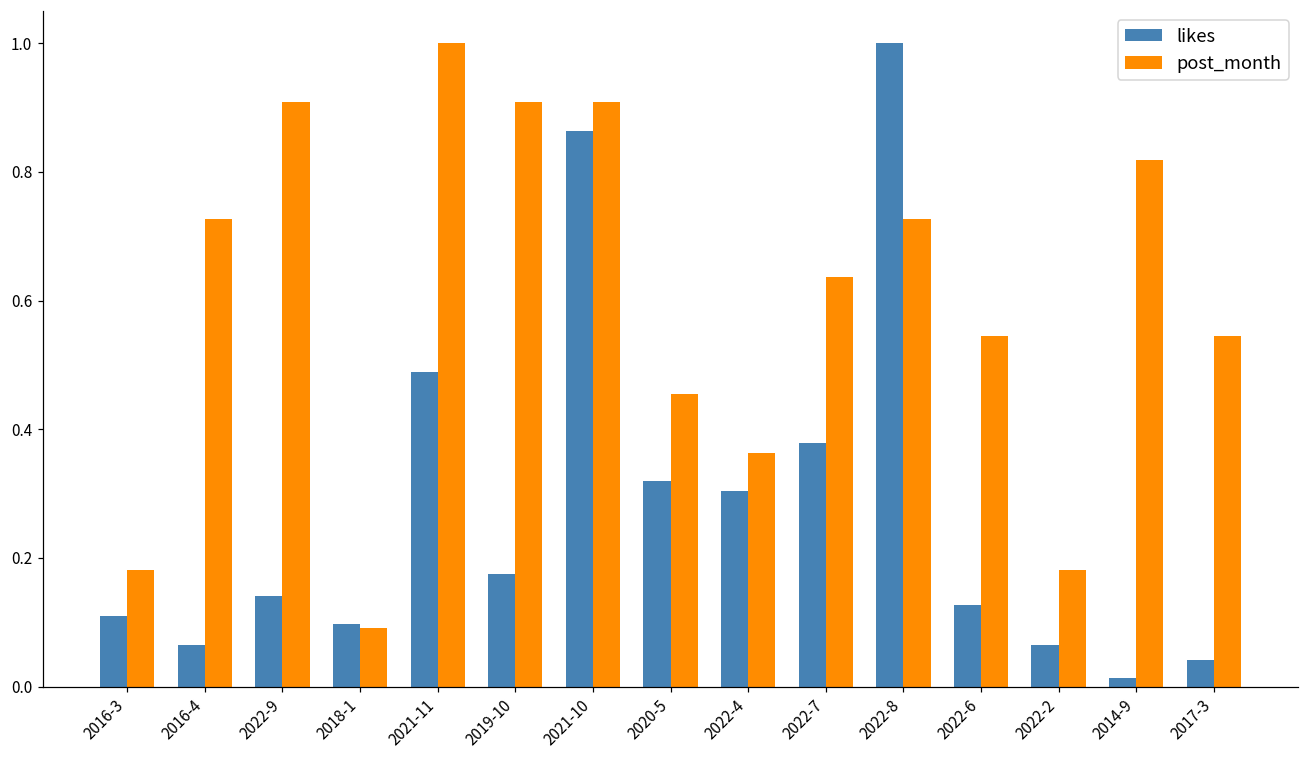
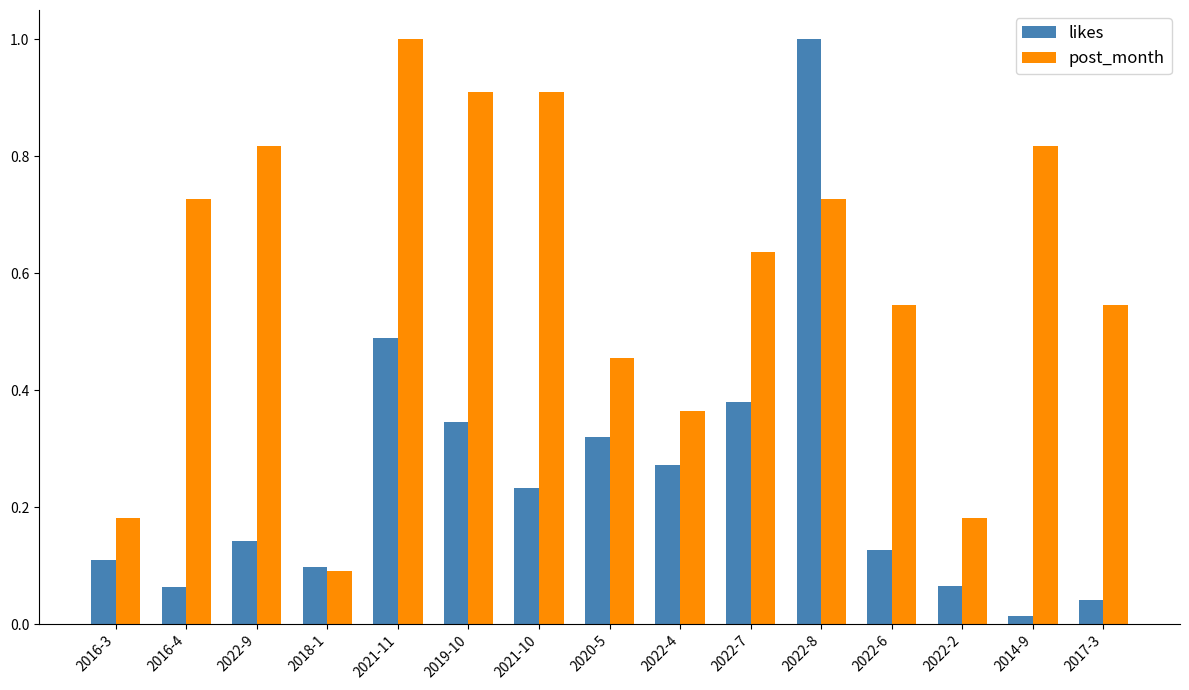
  {
    "likes": {
      "2016-3": 0.11,
      "2016-4": 0.06,
      "2022-9": 0.14,
      "2018-1": 0.10,
      "2021-11": 0.49,
-     "2019-10": 0.18,
-     "2021-10": 0.86,
+     "2019-10": 0.35,
+     "2021-10": 0.23,
      "2020-5": 0.32,
-     "2022-4": 0.30,
+     "2022-4": 0.27,
      "2022-7": 0.38,
      "2022-8": 1.00,
      "2022-6": 0.13,
      "2022-2": 0.06,
      "2014-9": 0.01,
      "2017-3": 0.04
    },
    "post_month": {
      "2016-3": 0.18,
      "2016-4": 0.73,
-     "2022-9": 0.91,
+     "2022-9": 0.82,
      "2018-1": 0.09,
      "2021-11": 1.00,
      "2019-10": 0.91,
      "2021-10": 0.91,
      "2020-5": 0.45,
      "2022-4": 0.36,
      "2022-7": 0.64,
      "2022-8": 0.73,
      "2022-6": 0.55,
      "2022-2": 0.18,
      "2014-9": 0.82,
      "2017-3": 0.55
    }
  }
